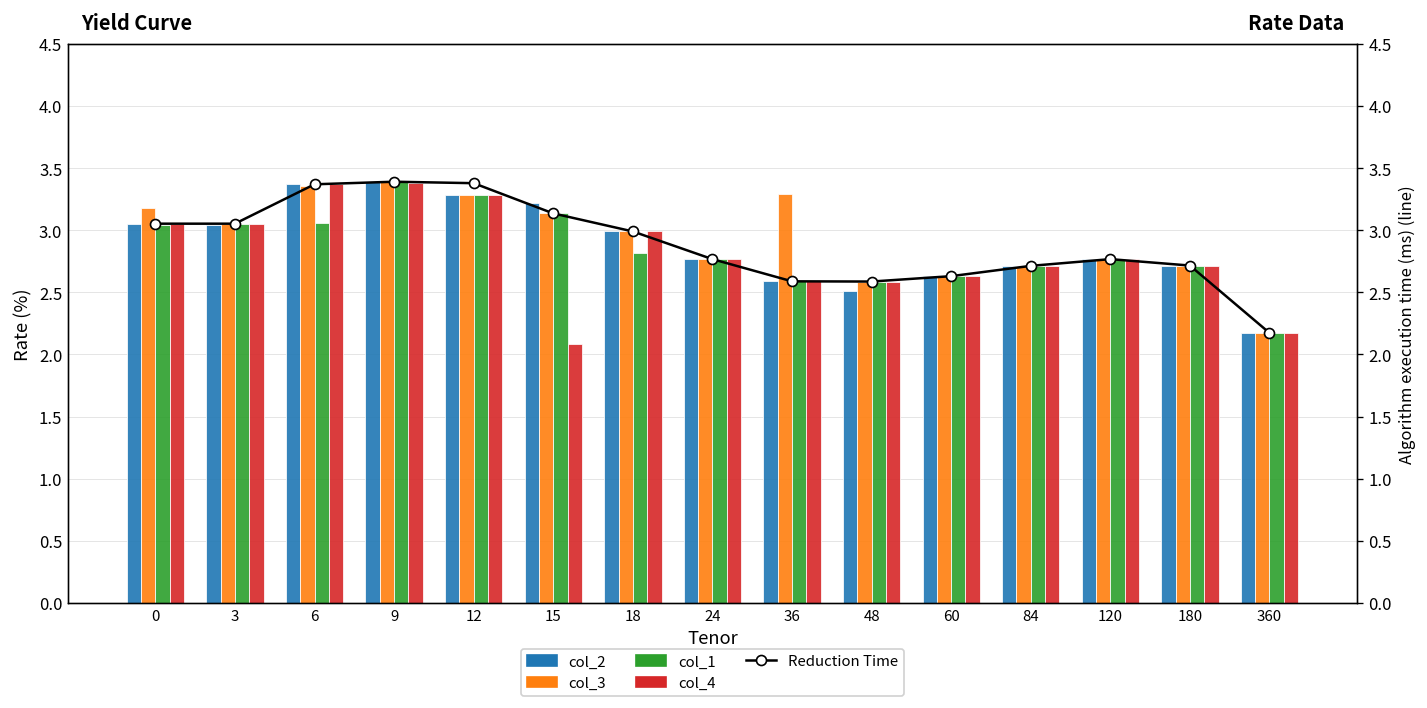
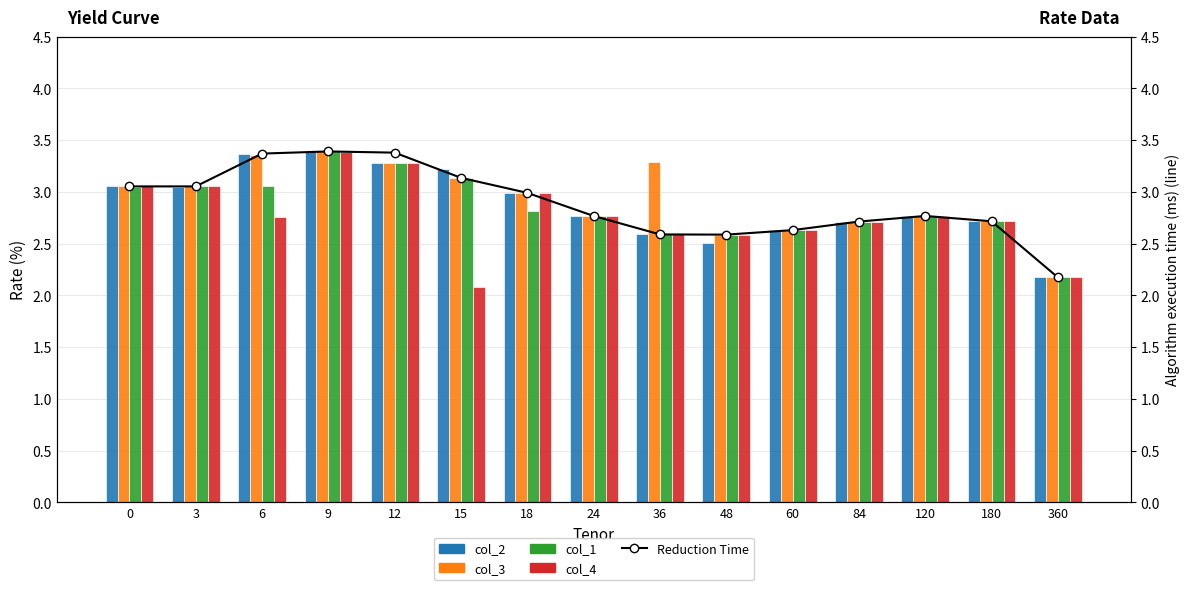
  {
    "col_2": {
      "0": 3.05,
      "3": 3.04,
      "6": 3.37,
      "9": 3.39,
      "12": 3.28,
      "15": 3.22,
      "18": 2.99,
      "24": 2.77,
      "36": 2.59,
      "48": 2.51,
      "60": 2.63,
      "84": 2.71,
      "120": 2.77,
      "180": 2.72,
      "360": 2.17
    },
    "col_3": {
-     "0": 3.18,
+     "0": 3.05,
      "3": 3.05,
      "6": 3.36,
      "9": 3.39,
      "12": 3.28,
      "15": 3.14,
      "18": 2.99,
      "24": 2.77,
      "36": 3.29,
      "48": 2.59,
      "60": 2.63,
      "84": 2.71,
      "120": 2.77,
      "180": 2.72,
      "360": 2.17
    },
    "col_1": {
      "0": 3.04,
      "3": 3.05,
      "6": 3.06,
      "9": 3.39,
      "12": 3.28,
      "15": 3.14,
      "18": 2.82,
      "24": 2.77,
      "36": 2.59,
      "48": 2.59,
      "60": 2.63,
      "84": 2.71,
      "120": 2.77,
      "180": 2.72,
      "360": 2.17
    },
    "col_4": {
      "0": 3.05,
      "3": 3.05,
-     "6": 3.37,
+     "6": 2.76,
      "9": 3.38,
      "12": 3.28,
      "15": 2.08,
      "18": 2.99,
      "24": 2.77,
      "36": 2.59,
      "48": 2.59,
      "60": 2.63,
      "84": 2.71,
      "120": 2.77,
      "180": 2.72,
      "360": 2.17
    },
    "Reduction Time": {
      "0": 3.05,
      "3": 3.05,
      "6": 3.37,
      "9": 3.39,
      "12": 3.38,
      "15": 3.14,
      "18": 2.99,
      "24": 2.77,
      "36": 2.59,
      "48": 2.59,
      "60": 2.63,
      "84": 2.71,
      "120": 2.77,
      "180": 2.72,
      "360": 2.17
    }
  }
